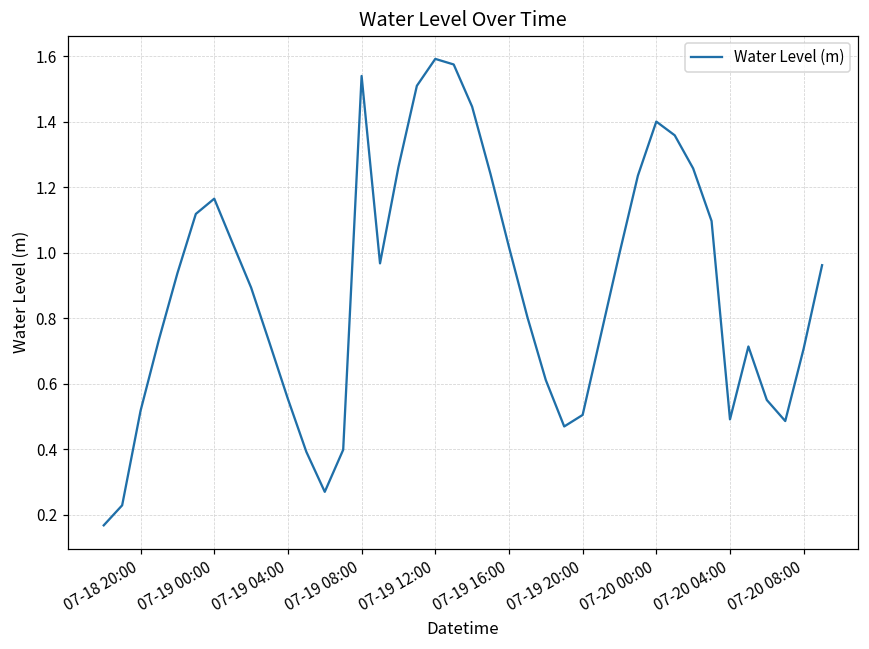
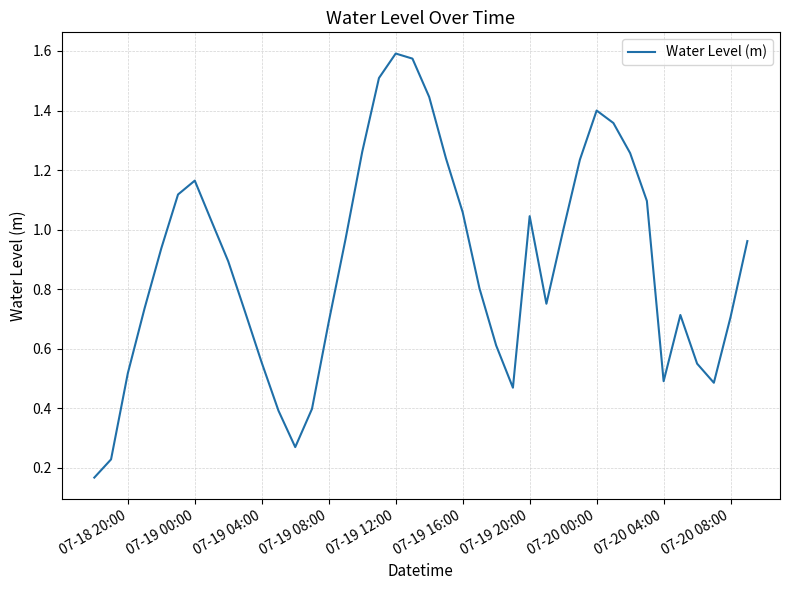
  {
    "07-18 20:00": 0.52,
    "07-19 00:00": 1.16,
    "07-19 04:00": 0.55,
-   "07-19 08:00": 1.54,
+   "07-19 08:00": 0.69,
    "07-19 12:00": 1.59,
-   "07-19 16:00": 1.02,
-   "07-19 20:00": 0.50,
+   "07-19 16:00": 1.06,
+   "07-19 20:00": 1.05,
    "07-20 00:00": 1.40,
    "07-20 04:00": 0.49,
    "07-20 08:00": 0.71
  }
